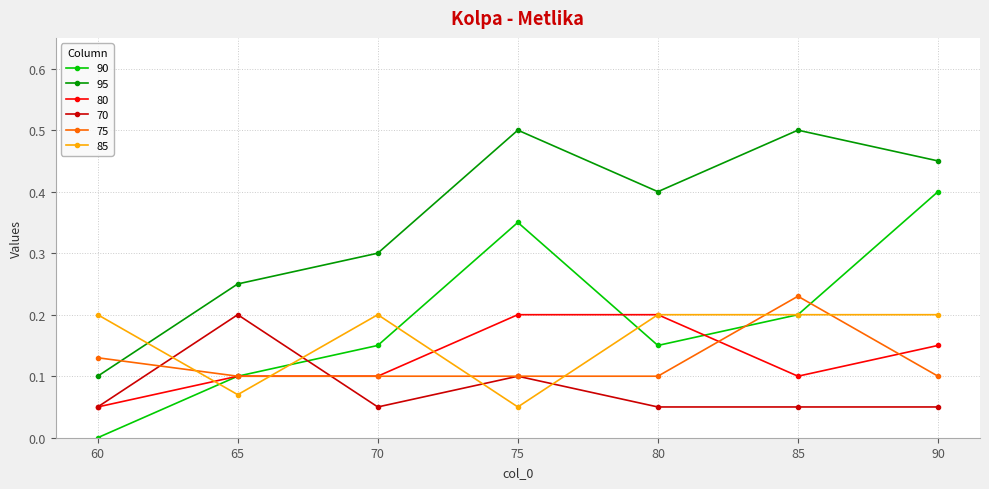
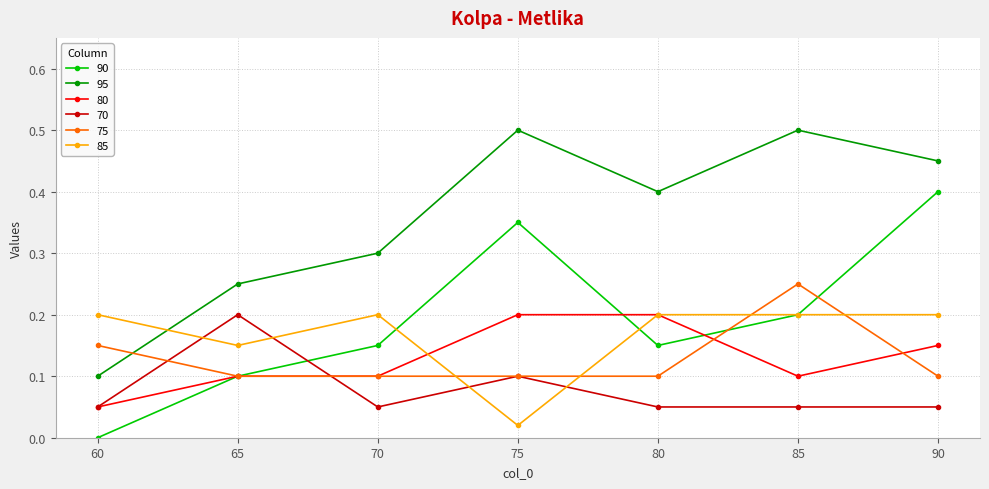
  {
    "75": {
-     "60": 0.13,
+     "60": 0.15,
      "80": 0.10,
-     "85": 0.23,
+     "85": 0.25,
      "90": 0.10
    },
    "85": {
      "60": 0.20,
-     "65": 0.07,
+     "65": 0.15,
      "70": 0.20,
-     "75": 0.05,
+     "75": 0.02,
      "90": 0.20
    }
  }
